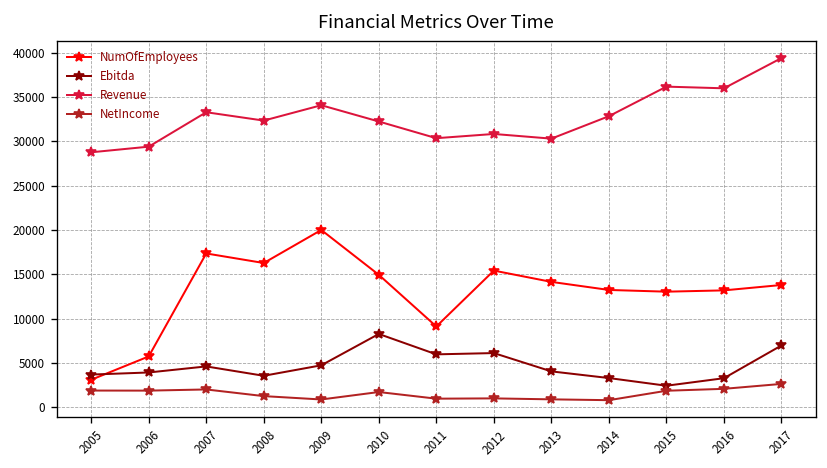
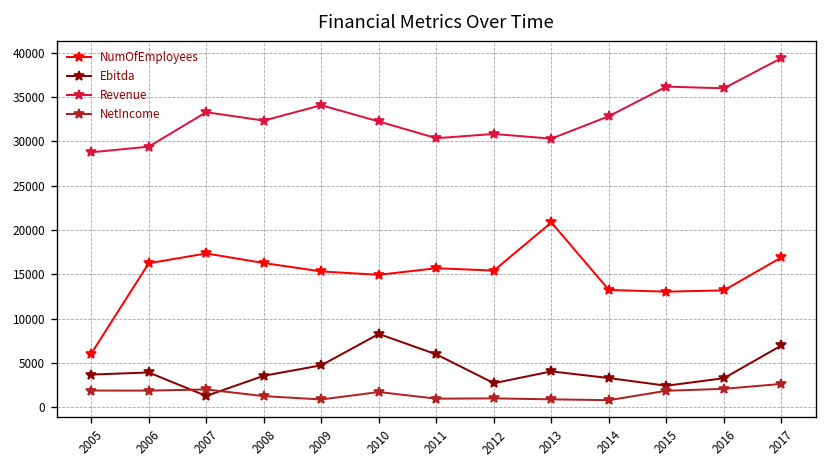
  {
    "NumOfEmployees": {
-     "2005": 3000,
-     "2006": 6000,
+     "2005": 6000,
+     "2006": 16000,
      "2007": 17000,
      "2008": 16000,
-     "2009": 20000,
+     "2009": 15000,
      "2010": 15000,
-     "2011": 9000,
+     "2011": 16000,
      "2012": 15000,
-     "2013": 14000,
+     "2013": 21000,
      "2014": 13000,
      "2015": 13000,
      "2016": 13000,
-     "2017": 14000
+     "2017": 17000
    },
    "Ebitda": {
      "2005": 4000,
      "2006": 4000,
-     "2007": 5000,
+     "2007": 1000,
      "2008": 4000,
      "2009": 5000,
      "2010": 8000,
      "2011": 6000,
-     "2012": 6000,
+     "2012": 3000,
      "2013": 4000,
      "2014": 3000,
      "2015": 2000,
      "2016": 3000,
      "2017": 7000
    }
  }
